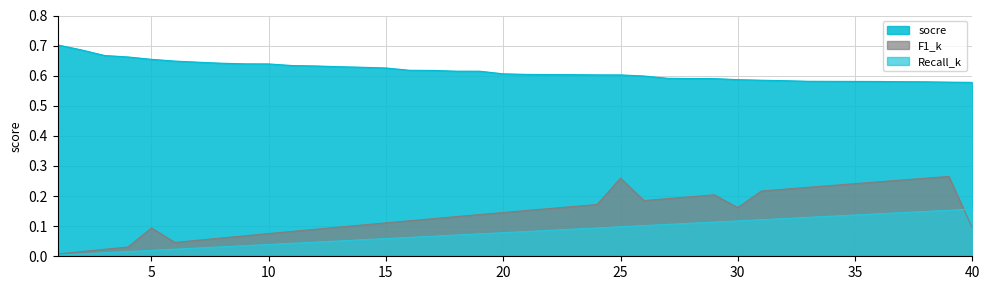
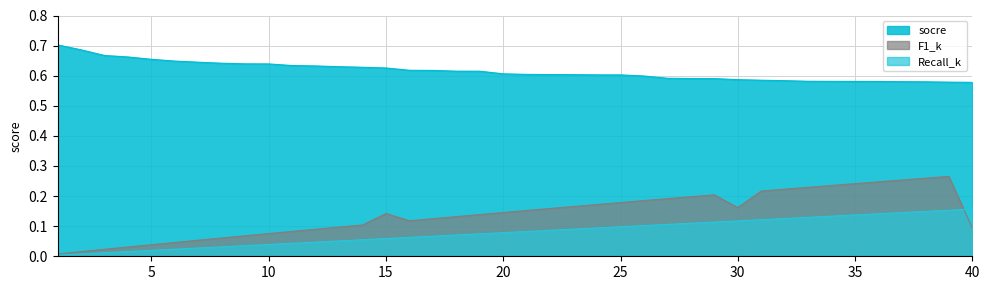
  {
    "F1_k": {
-     "5": 0.09,
+     "5": 0.04,
      "10": 0.08,
-     "15": 0.11,
+     "15": 0.14,
      "20": 0.15,
-     "25": 0.26,
+     "25": 0.18,
      "30": 0.16,
      "35": 0.24,
      "40": 0.09
    }
  }
